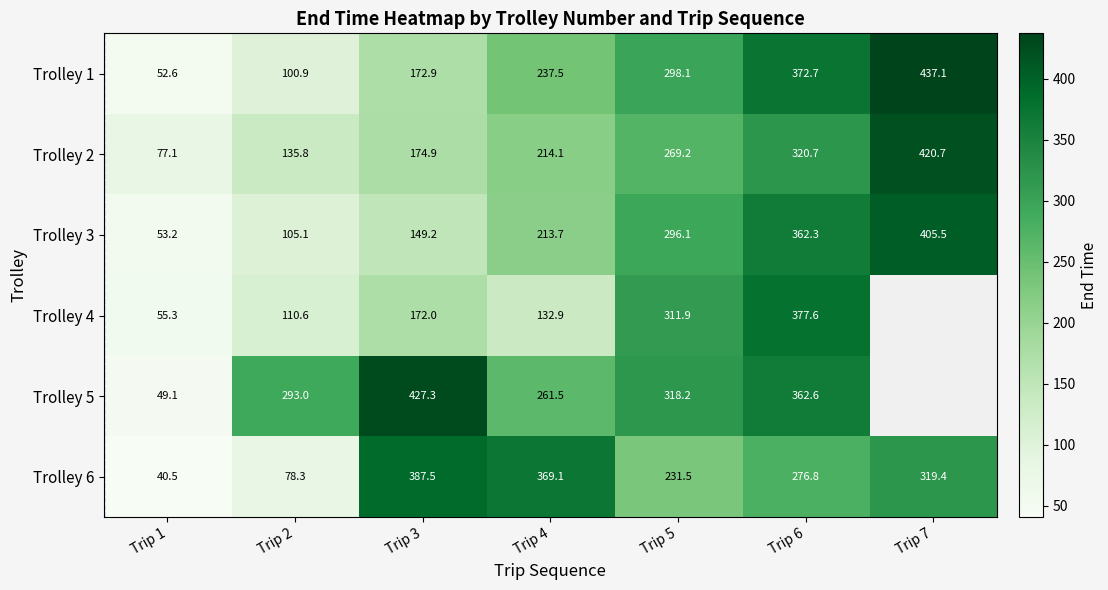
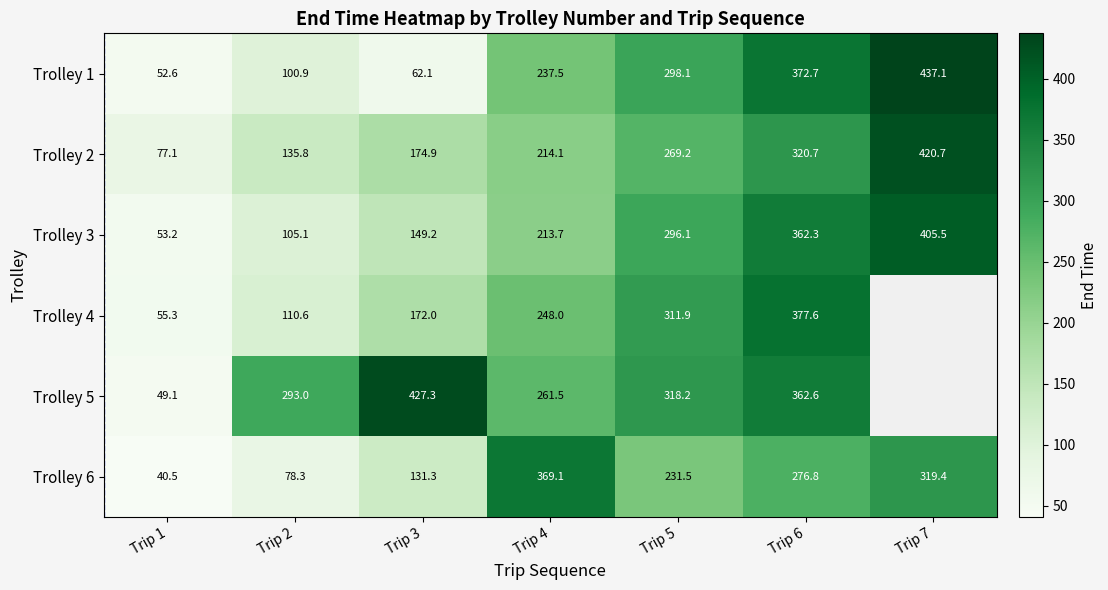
  {
    "Trolley 1": {
      "Trip 1": 52.6,
      "Trip 2": 100.9,
-     "Trip 3": 172.9,
+     "Trip 3": 62.1,
      "Trip 4": 237.5,
      "Trip 5": 298.1,
      "Trip 6": 372.7,
      "Trip 7": 437.1
    },
    "Trolley 2": {
      "Trip 1": 77.1,
      "Trip 2": 135.8,
      "Trip 3": 174.9,
      "Trip 4": 214.1,
      "Trip 5": 269.2,
      "Trip 6": 320.7,
      "Trip 7": 420.7
    },
    "Trolley 3": {
      "Trip 1": 53.2,
      "Trip 2": 105.1,
      "Trip 3": 149.2,
      "Trip 4": 213.7,
      "Trip 5": 296.1,
      "Trip 6": 362.3,
      "Trip 7": 405.5
    },
    "Trolley 4": {
      "Trip 1": 55.3,
      "Trip 2": 110.6,
      "Trip 3": 172.0,
-     "Trip 4": 132.9,
+     "Trip 4": 248.0,
      "Trip 5": 311.9,
      "Trip 6": 377.6
    },
    "Trolley 5": {
      "Trip 1": 49.1,
      "Trip 2": 293.0,
      "Trip 3": 427.3,
      "Trip 4": 261.5,
      "Trip 5": 318.2,
      "Trip 6": 362.6
    },
    "Trolley 6": {
      "Trip 1": 40.5,
      "Trip 2": 78.3,
-     "Trip 3": 387.5,
+     "Trip 3": 131.3,
      "Trip 4": 369.1,
      "Trip 5": 231.5,
      "Trip 6": 276.8,
      "Trip 7": 319.4
    }
  }
